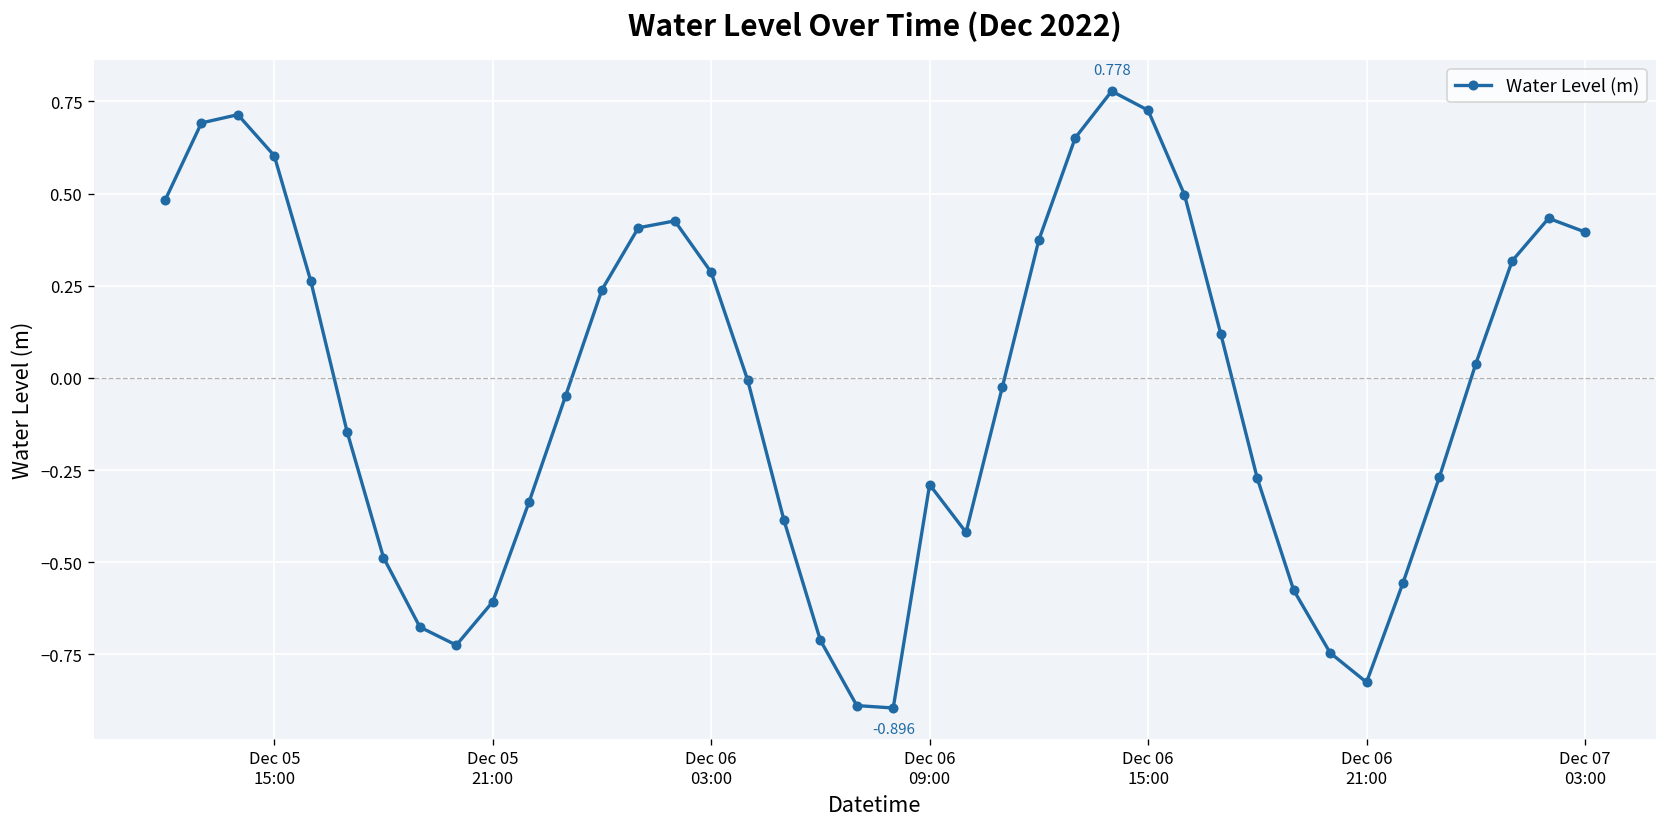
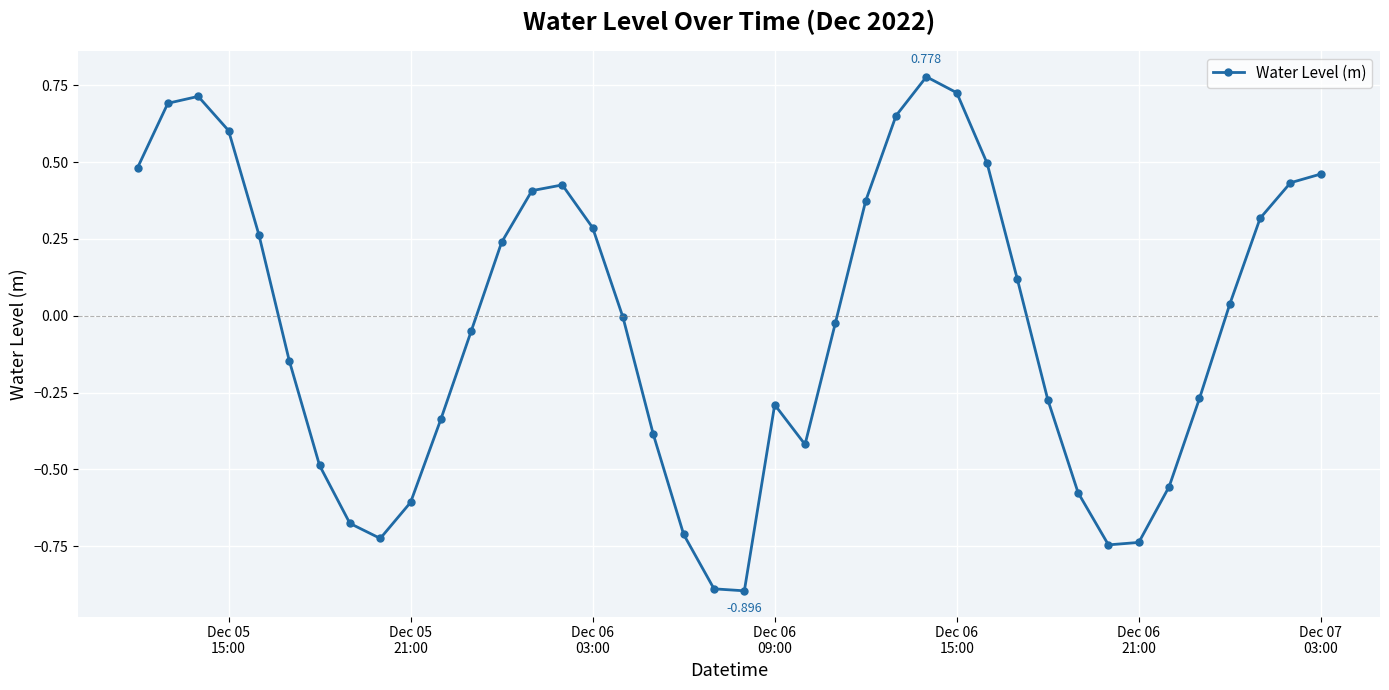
  {
    "Dec 05 15:00": 0.60,
    "Dec 05 21:00": -0.61,
    "Dec 06 03:00": 0.29,
    "Dec 06 09:00": -0.29,
    "Dec 06 15:00": 0.73,
-   "Dec 06 21:00": -0.83,
-   "Dec 07 03:00": 0.40
+   "Dec 06 21:00": -0.74,
+   "Dec 07 03:00": 0.46
  }
